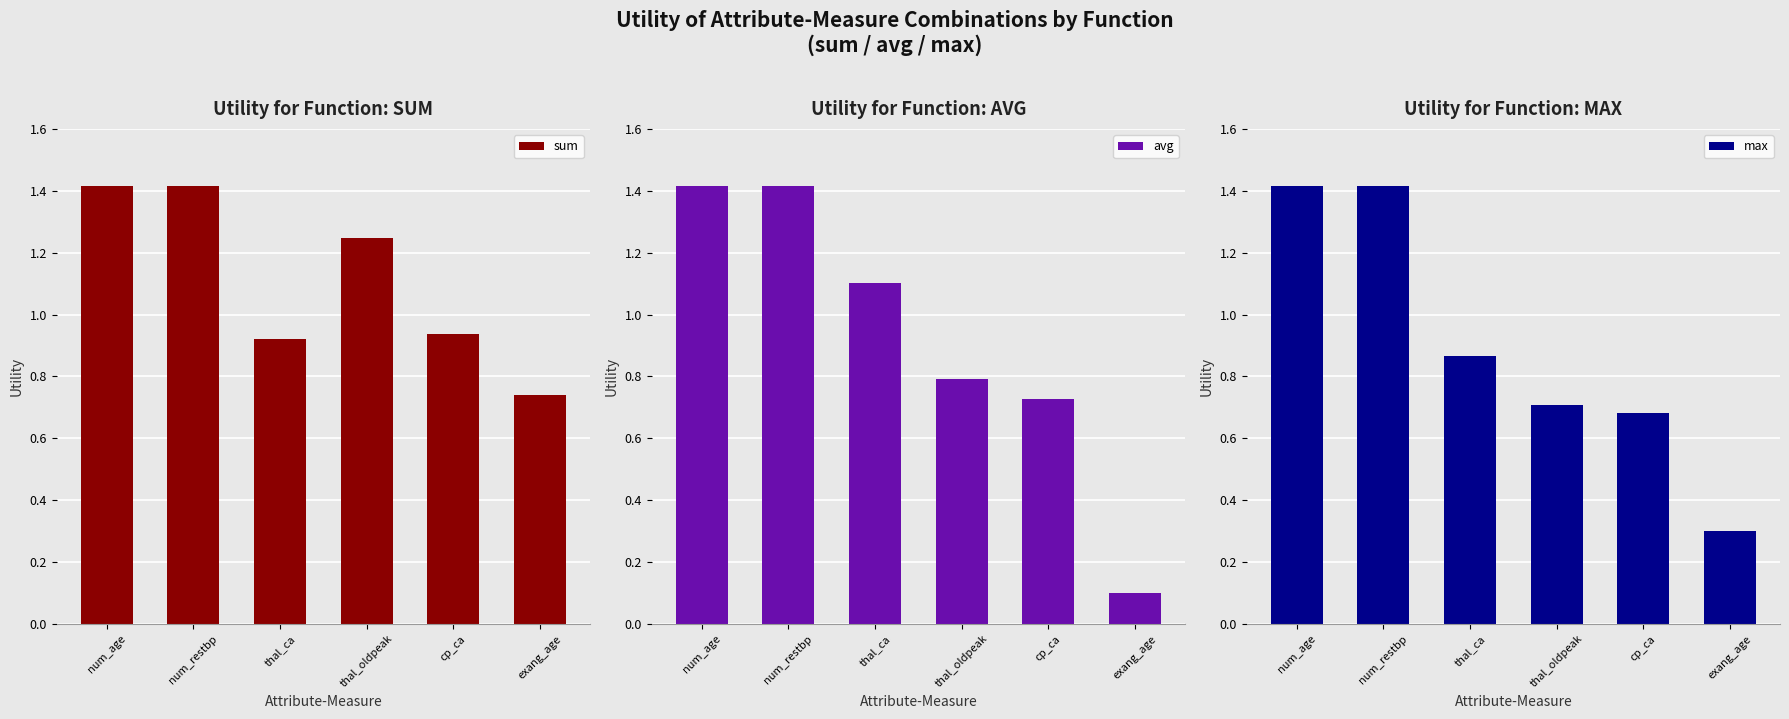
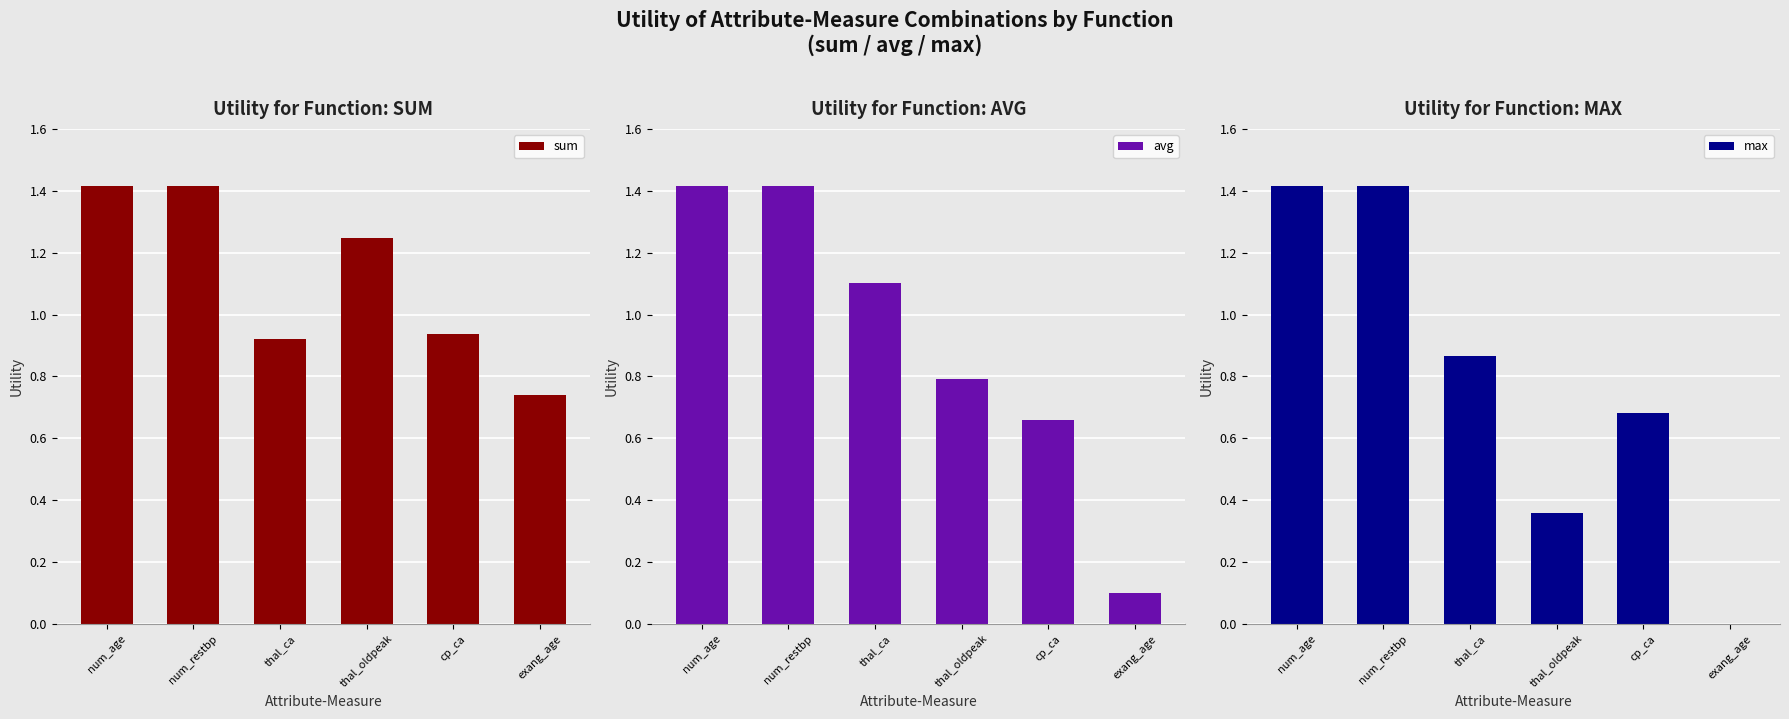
  {
    "Utility for Function: SUM": {
      "num_age": 1.41,
      "num_restbp": 1.41,
      "thal_ca": 0.92,
      "thal_oldpeak": 1.25,
      "cp_ca": 0.94,
      "exang_age": 0.74
    },
    "Utility for Function: AVG": {
      "num_age": 1.41,
      "num_restbp": 1.41,
      "thal_ca": 1.10,
      "thal_oldpeak": 0.79,
-     "cp_ca": 0.73,
+     "cp_ca": 0.66,
      "exang_age": 0.10
    },
    "Utility for Function: MAX": {
      "num_age": 1.41,
      "num_restbp": 1.41,
      "thal_ca": 0.87,
-     "thal_oldpeak": 0.71,
+     "thal_oldpeak": 0.36,
      "cp_ca": 0.68,
-     "exang_age": 0.3
+     "exang_age": 0.0
    }
  }
